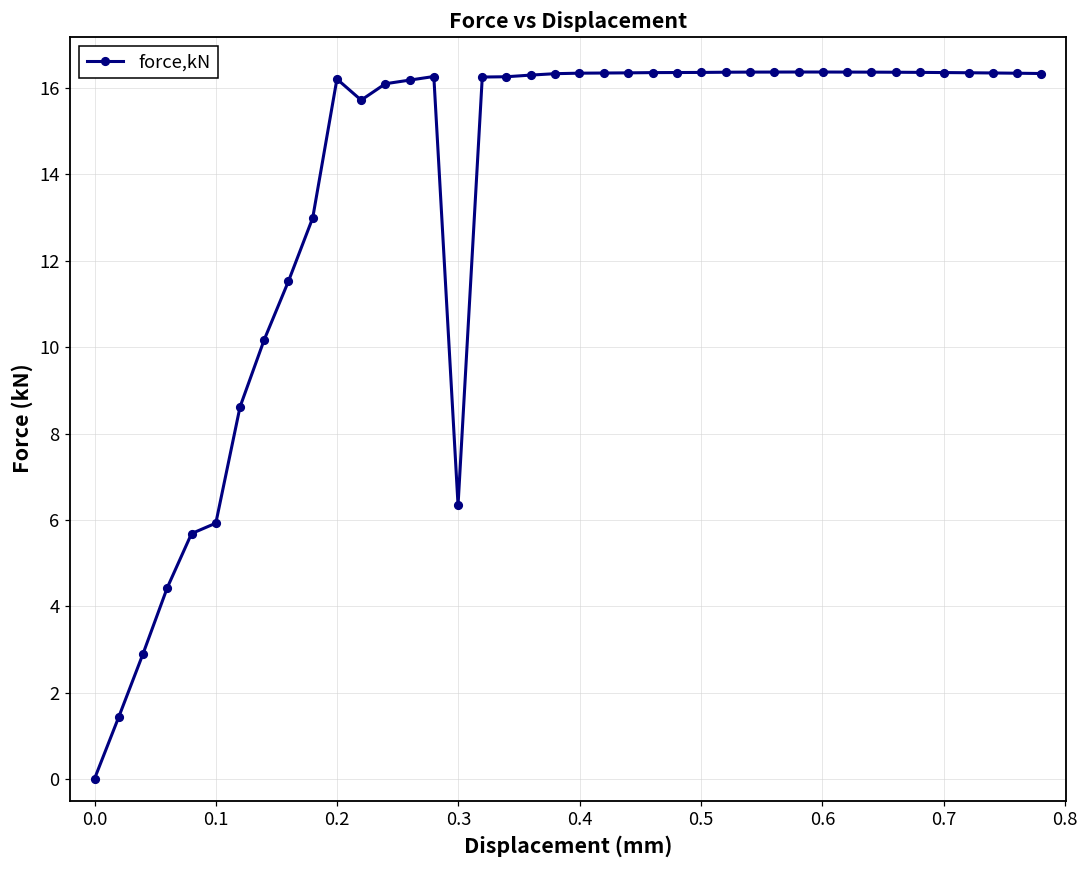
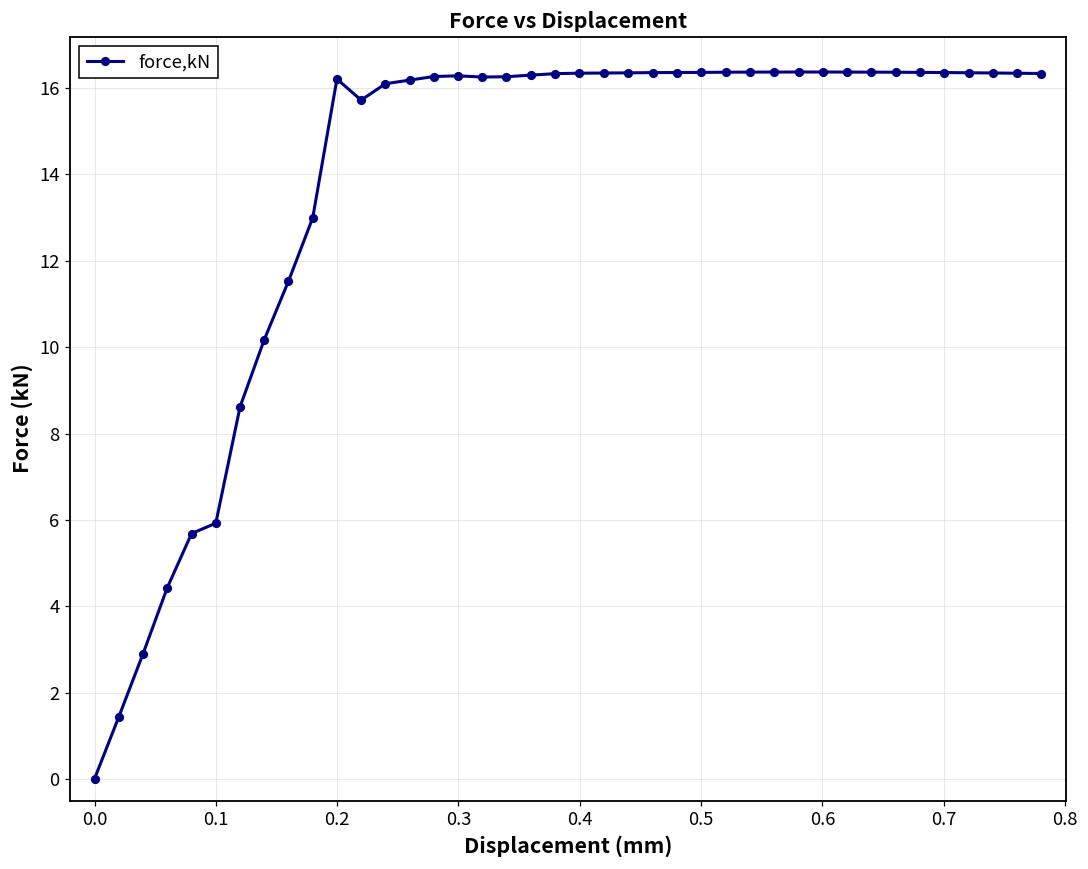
  {
    "0.0": 0.0,
    "0.1": 5.9,
    "0.2": 16.2,
-   "0.3": 6.3,
+   "0.3": 16.3,
    "0.5": 16.4,
    "0.6": 16.4
  }
